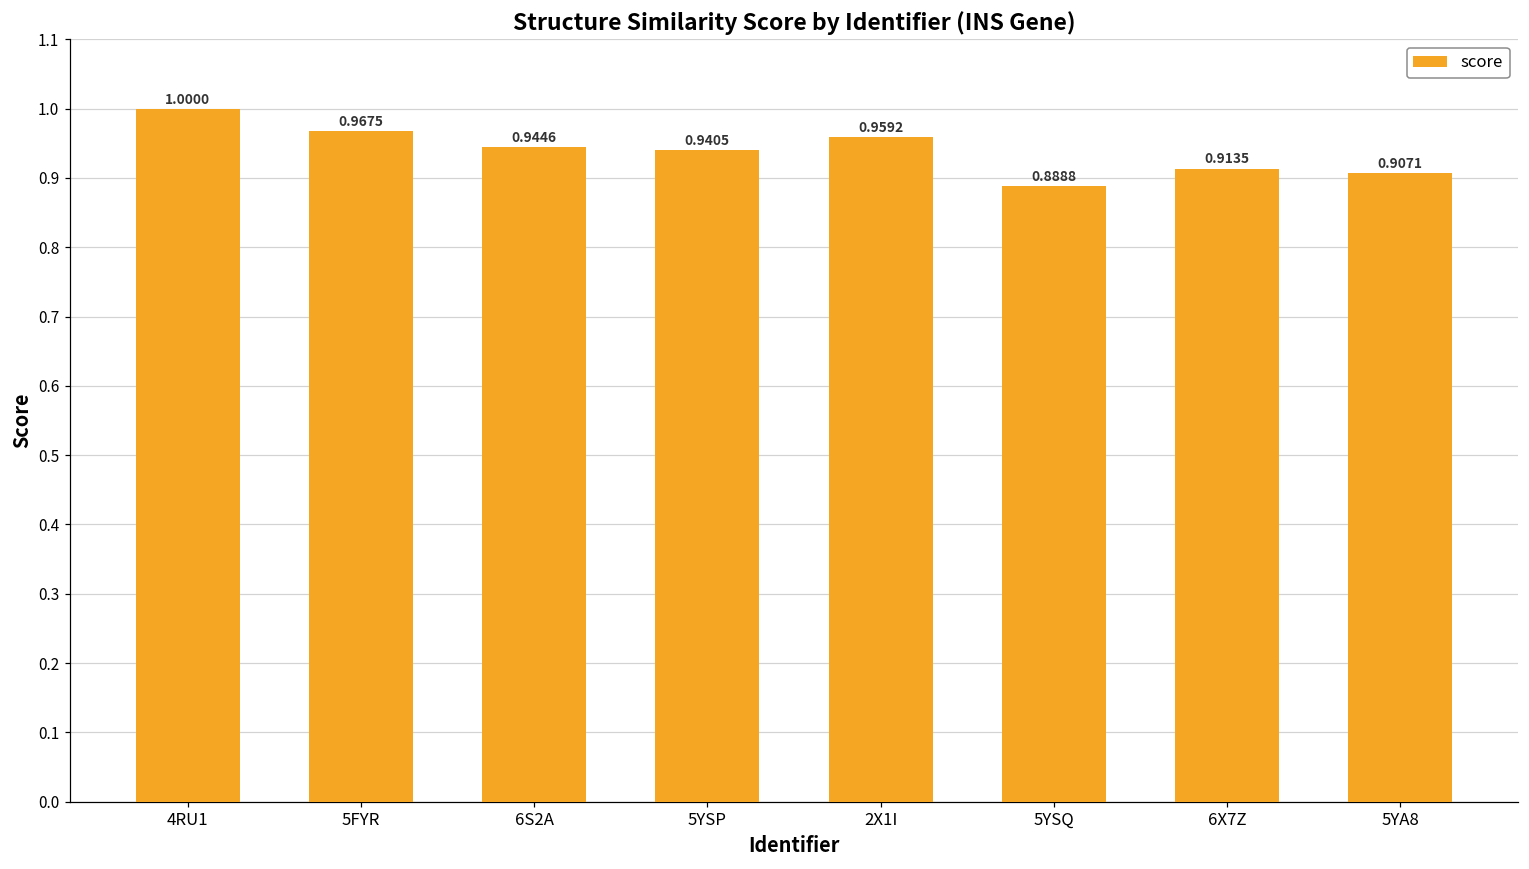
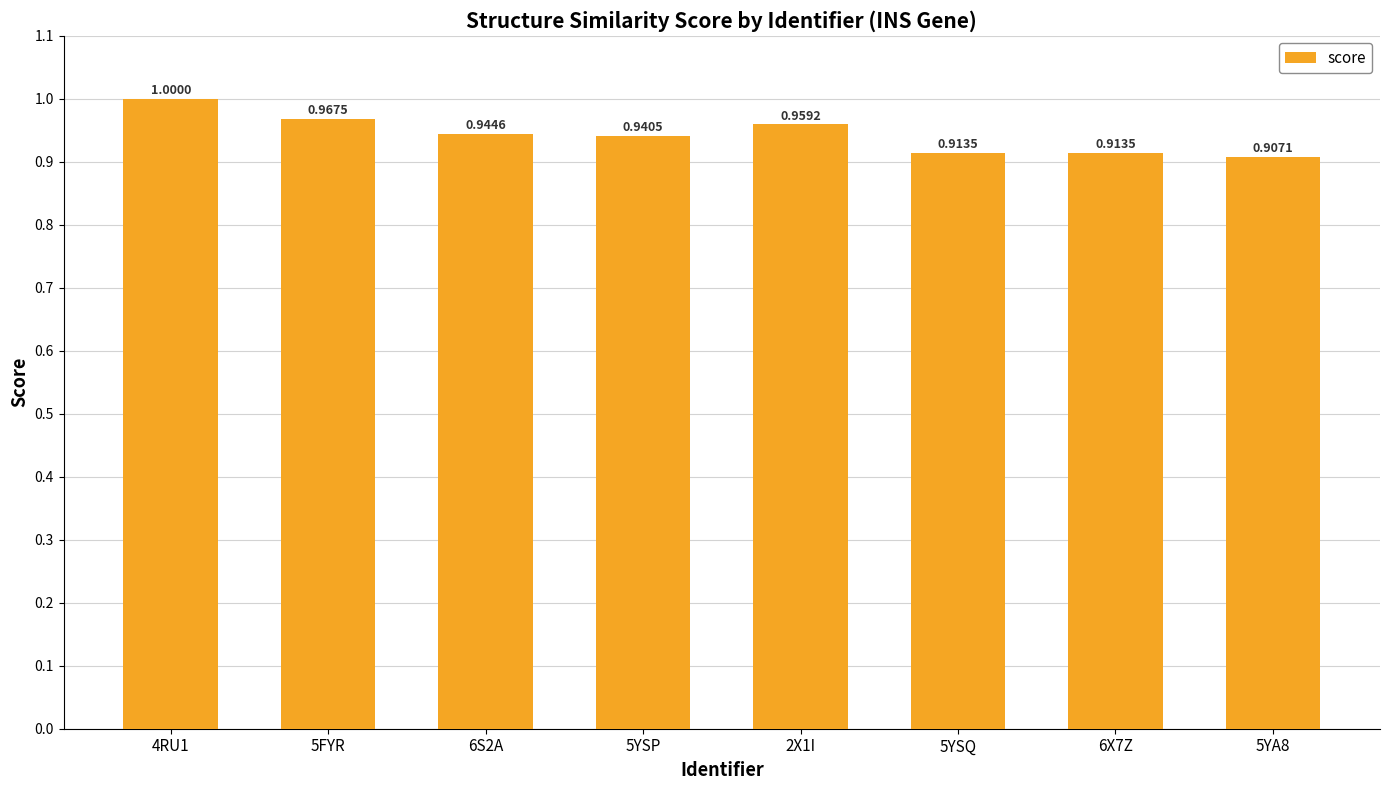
  {
    "4RU1": 1.0000,
    "5FYR": 0.9675,
    "6S2A": 0.9446,
    "5YSP": 0.9405,
    "2X1I": 0.9592,
-   "5YSQ": 0.8888,
+   "5YSQ": 0.9135,
    "6X7Z": 0.9135,
    "5YA8": 0.9071
  }
